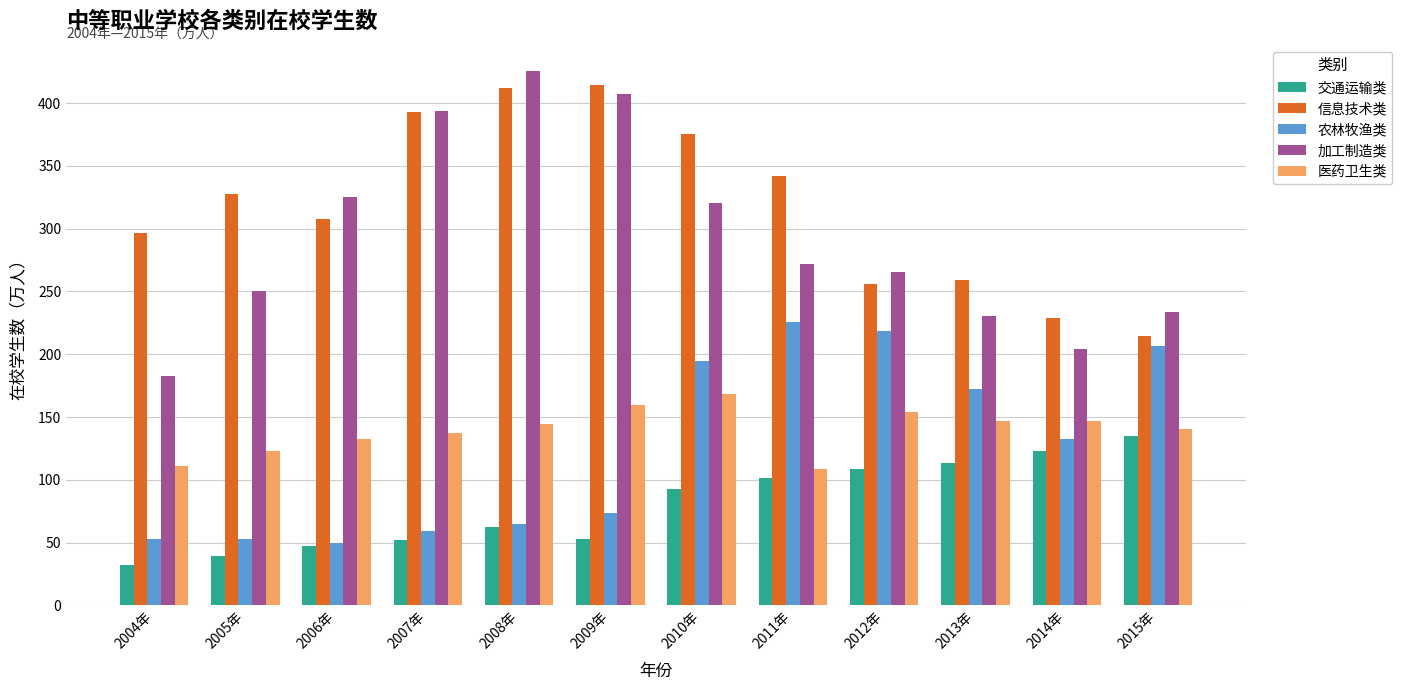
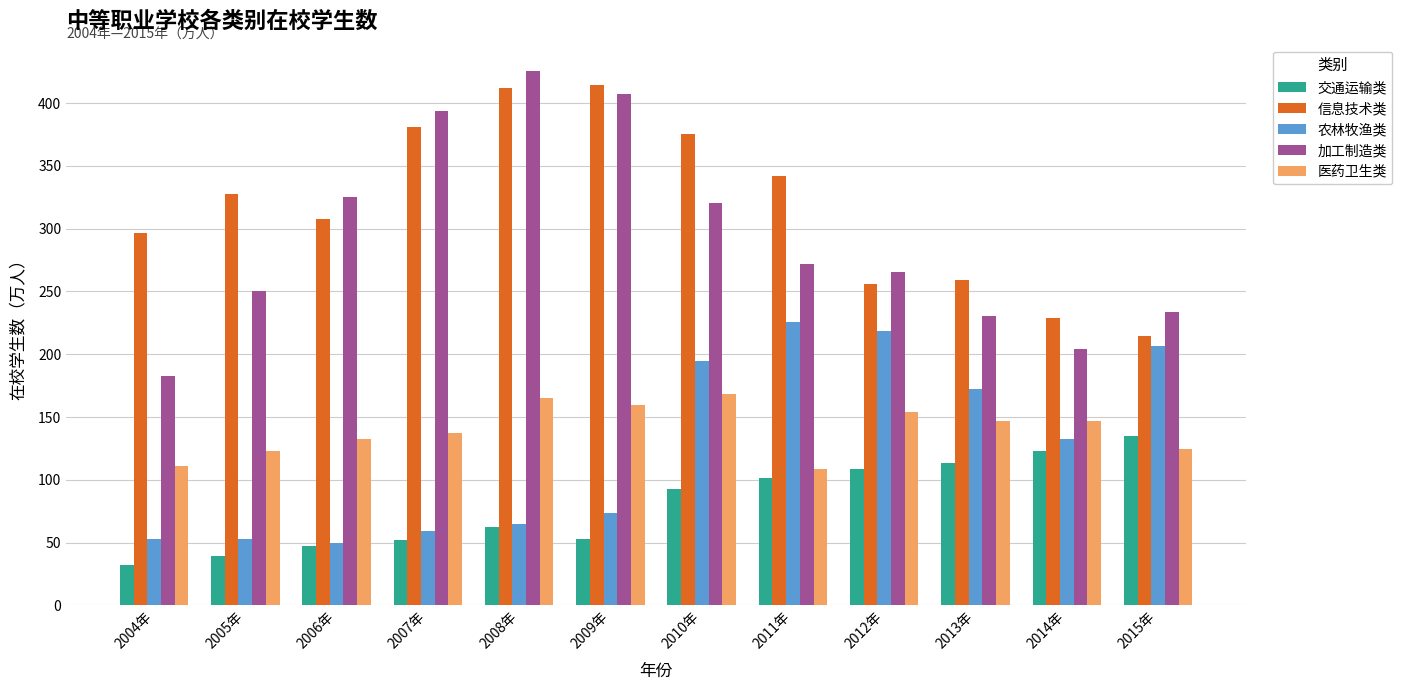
  {
    "交通运输类": {
      "2004年": 32,
      "2005年": 39,
      "2006年": 47,
      "2007年": 52,
      "2008年": 63,
      "2009年": 53,
      "2010年": 92,
      "2011年": 101,
      "2012年": 108,
      "2013年": 114,
      "2014年": 123,
      "2015年": 135
    },
    "信息技术类": {
      "2004年": 296,
      "2005年": 328,
      "2006年": 307,
-     "2007年": 393,
+     "2007年": 381,
      "2008年": 412,
      "2009年": 414,
      "2010年": 376,
      "2011年": 342,
      "2012年": 256,
      "2013年": 259,
      "2014年": 229,
      "2015年": 214
    },
    "农林牧渔类": {
      "2004年": 53,
      "2005年": 53,
      "2006年": 50,
      "2007年": 59,
      "2008年": 65,
      "2009年": 74,
      "2010年": 195,
      "2011年": 226,
      "2012年": 219,
      "2013年": 172,
      "2014年": 132,
      "2015年": 206
    },
    "加工制造类": {
      "2004年": 183,
      "2005年": 250,
      "2006年": 325,
      "2007年": 393,
      "2008年": 425,
      "2009年": 407,
      "2010年": 321,
      "2011年": 272,
      "2012年": 266,
      "2013年": 231,
      "2014年": 204,
      "2015年": 234
    },
    "医药卫生类": {
      "2004年": 111,
      "2005年": 123,
      "2006年": 133,
      "2007年": 137,
-     "2008年": 144,
+     "2008年": 165,
      "2009年": 160,
      "2010年": 168,
      "2011年": 109,
      "2012年": 154,
      "2013年": 147,
      "2014年": 147,
-     "2015年": 140
+     "2015年": 125
    }
  }
